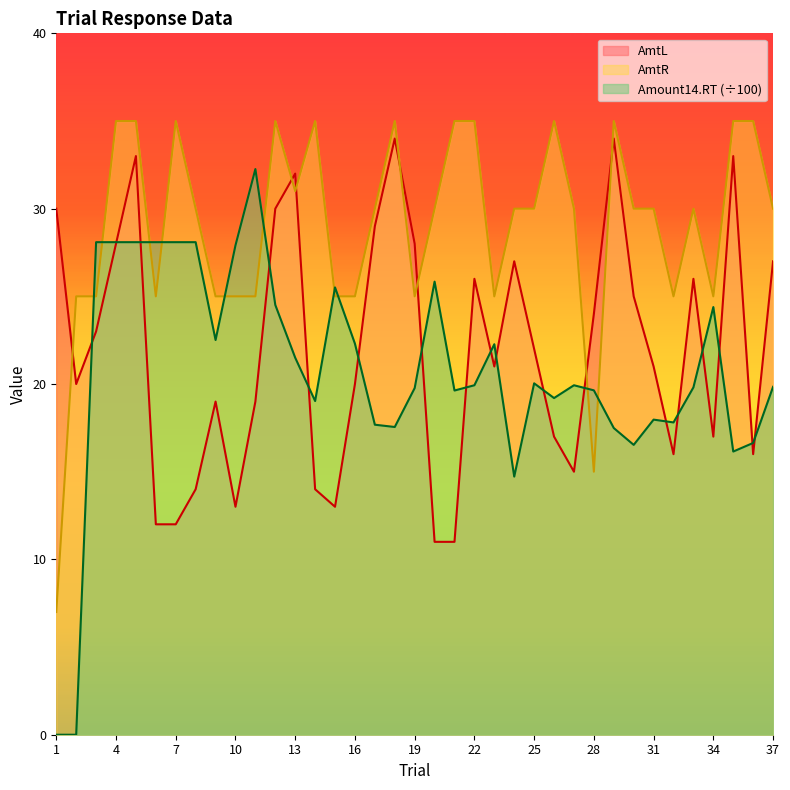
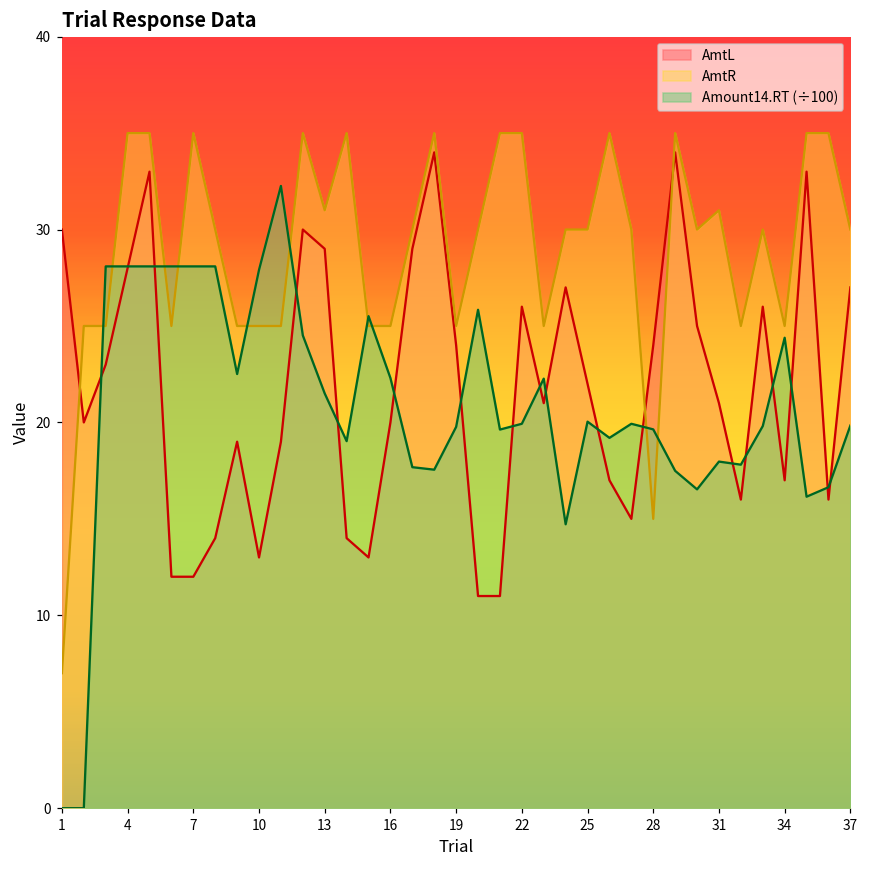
  {
    "AmtL": {
      "1": 30,
      "7": 12,
      "10": 13,
-     "13": 32,
+     "13": 29,
      "16": 20,
-     "19": 28,
+     "19": 24,
      "22": 26,
      "25": 22,
      "28": 24,
      "31": 21,
      "34": 17,
      "37": 27
    },
    "AmtR": {
      "1": 7,
      "4": 35,
      "7": 35,
      "10": 25,
      "13": 31,
      "16": 25,
      "19": 25,
      "22": 35,
      "25": 30,
      "28": 15,
-     "31": 30,
+     "31": 31,
      "34": 25,
      "37": 30
    },
    "Amount14.RT (÷100)": {
      "1": 0,
      "7": 28,
      "10": 28,
      "13": 21.5,
      "16": 22.3,
      "19": 19.8,
      "22": 20,
      "25": 20,
      "28": 19.6,
      "31": 18,
      "34": 24.4,
      "37": 19.8
    }
  }
